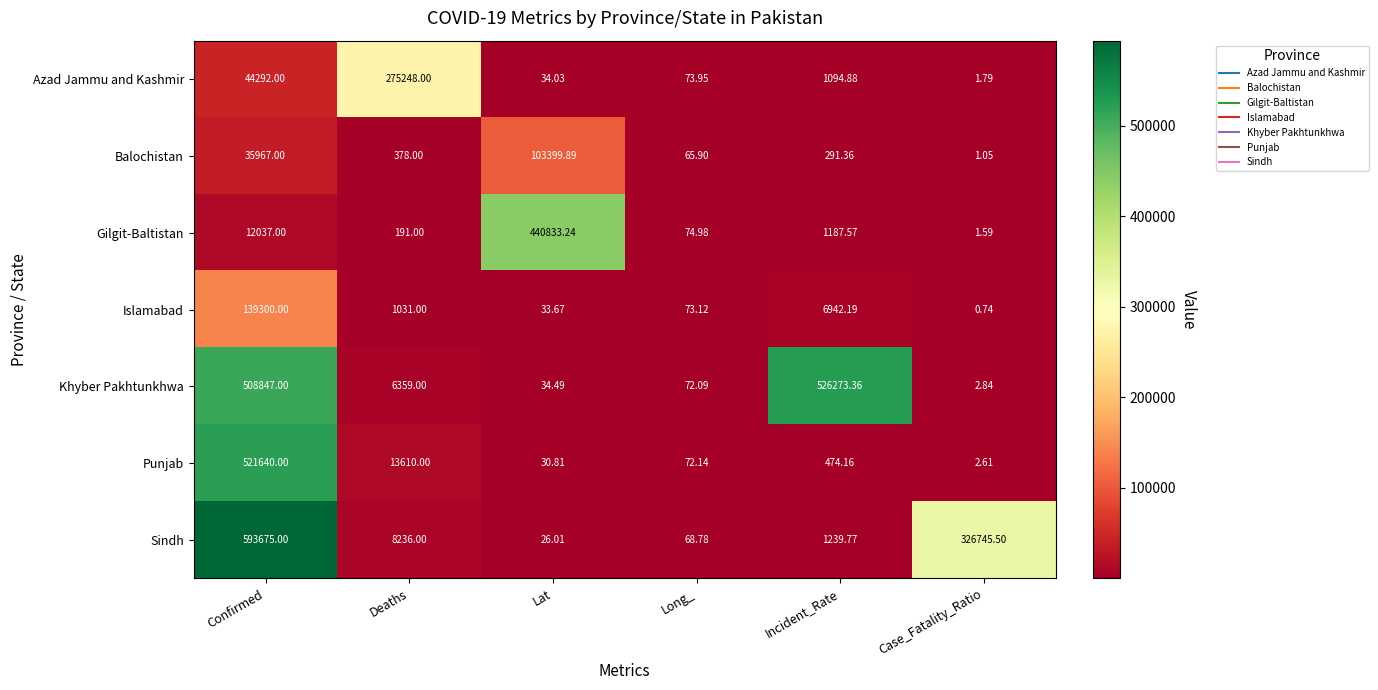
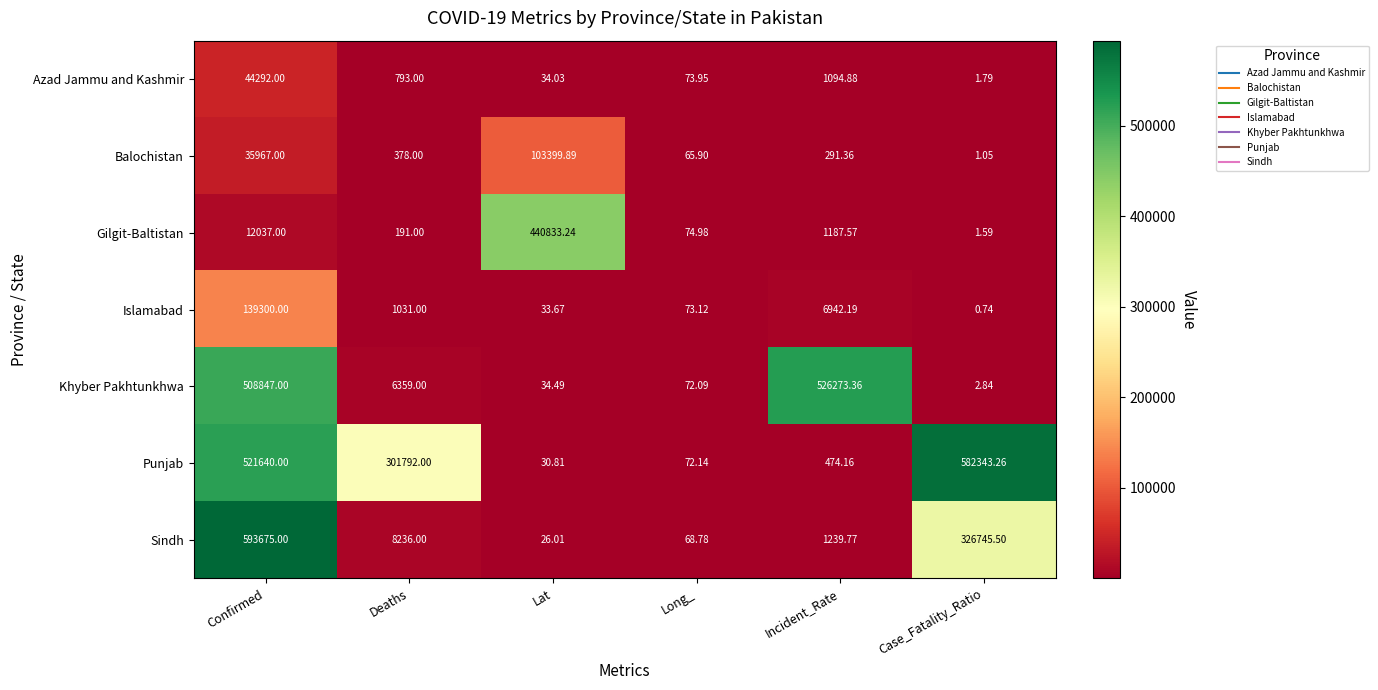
  {
    "Azad Jammu and Kashmir": {
      "Confirmed": 44292.00,
-     "Deaths": 275248.00,
+     "Deaths": 793.00,
      "Lat": 34.03,
      "Long_": 73.95,
      "Incident_Rate": 1094.88,
      "Case_Fatality_Ratio": 1.79
    },
    "Balochistan": {
      "Confirmed": 35967.00,
      "Deaths": 378.00,
      "Lat": 103399.89,
      "Long_": 65.90,
      "Incident_Rate": 291.36,
      "Case_Fatality_Ratio": 1.05
    },
    "Gilgit-Baltistan": {
      "Confirmed": 12037.00,
      "Deaths": 191.00,
      "Lat": 440833.24,
      "Long_": 74.98,
      "Incident_Rate": 1187.57,
      "Case_Fatality_Ratio": 1.59
    },
    "Islamabad": {
      "Confirmed": 139300.00,
      "Deaths": 1031.00,
      "Lat": 33.67,
      "Long_": 73.12,
      "Incident_Rate": 6942.19,
      "Case_Fatality_Ratio": 0.74
    },
    "Khyber Pakhtunkhwa": {
      "Confirmed": 508847.00,
      "Deaths": 6359.00,
      "Lat": 34.49,
      "Long_": 72.09,
      "Incident_Rate": 526273.36,
      "Case_Fatality_Ratio": 2.84
    },
    "Punjab": {
      "Confirmed": 521640.00,
-     "Deaths": 13610.00,
+     "Deaths": 301792.00,
      "Lat": 30.81,
      "Long_": 72.14,
      "Incident_Rate": 474.16,
-     "Case_Fatality_Ratio": 2.61
+     "Case_Fatality_Ratio": 582343.26
    },
    "Sindh": {
      "Confirmed": 593675.00,
      "Deaths": 8236.00,
      "Lat": 26.01,
      "Long_": 68.78,
      "Incident_Rate": 1239.77,
      "Case_Fatality_Ratio": 326745.50
    }
  }
